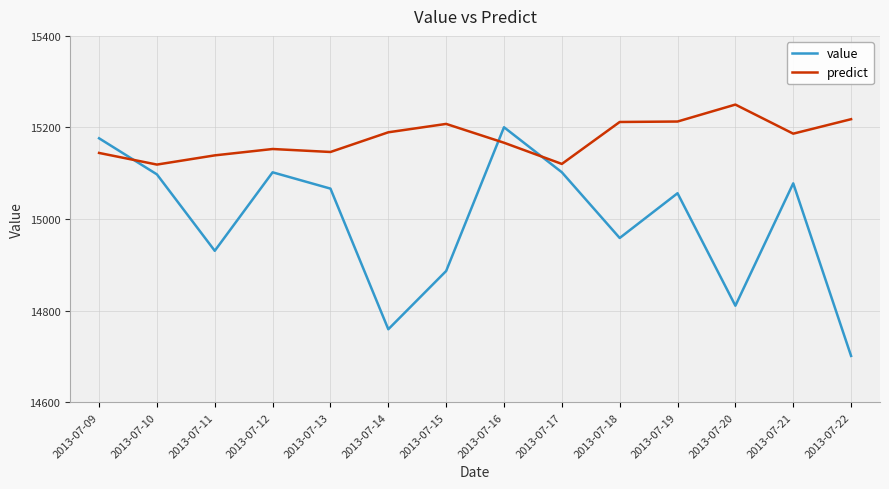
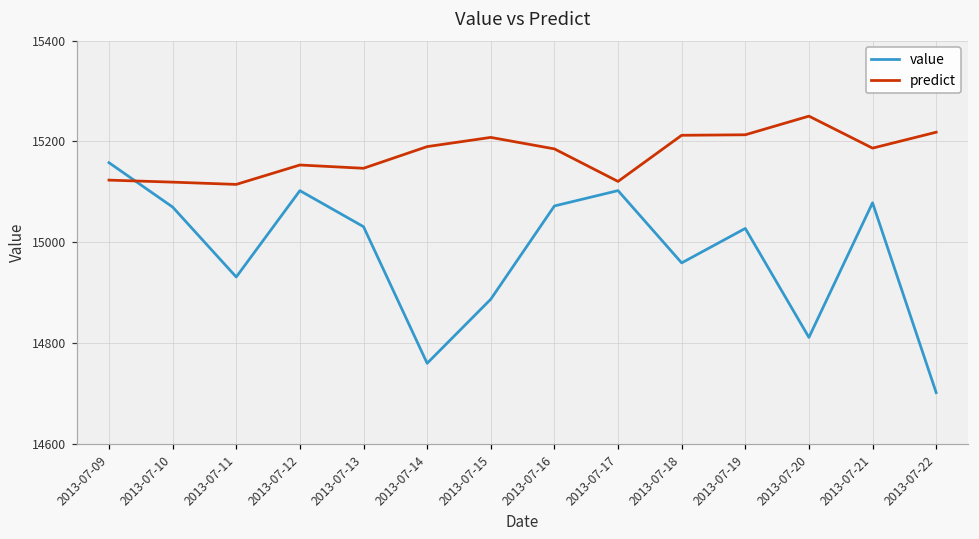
  {
    "value": {
-     "2013-07-09": 15180,
-     "2013-07-10": 15100,
+     "2013-07-09": 15160,
+     "2013-07-10": 15070,
      "2013-07-11": 14930,
      "2013-07-12": 15100,
-     "2013-07-13": 15070,
+     "2013-07-13": 15030,
      "2013-07-14": 14760,
      "2013-07-15": 14890,
-     "2013-07-16": 15200,
+     "2013-07-16": 15070,
      "2013-07-17": 15100,
      "2013-07-18": 14960,
-     "2013-07-19": 15060,
+     "2013-07-19": 15030,
      "2013-07-20": 14810,
      "2013-07-21": 15080,
      "2013-07-22": 14700
    },
    "predict": {
-     "2013-07-09": 15140,
+     "2013-07-09": 15120,
      "2013-07-10": 15120,
-     "2013-07-11": 15140,
+     "2013-07-11": 15110,
      "2013-07-12": 15150,
      "2013-07-13": 15150,
      "2013-07-14": 15190,
      "2013-07-15": 15210,
-     "2013-07-16": 15170,
+     "2013-07-16": 15190,
      "2013-07-17": 15120,
      "2013-07-18": 15210,
      "2013-07-19": 15210,
      "2013-07-20": 15250,
      "2013-07-21": 15190,
      "2013-07-22": 15220
    }
  }
